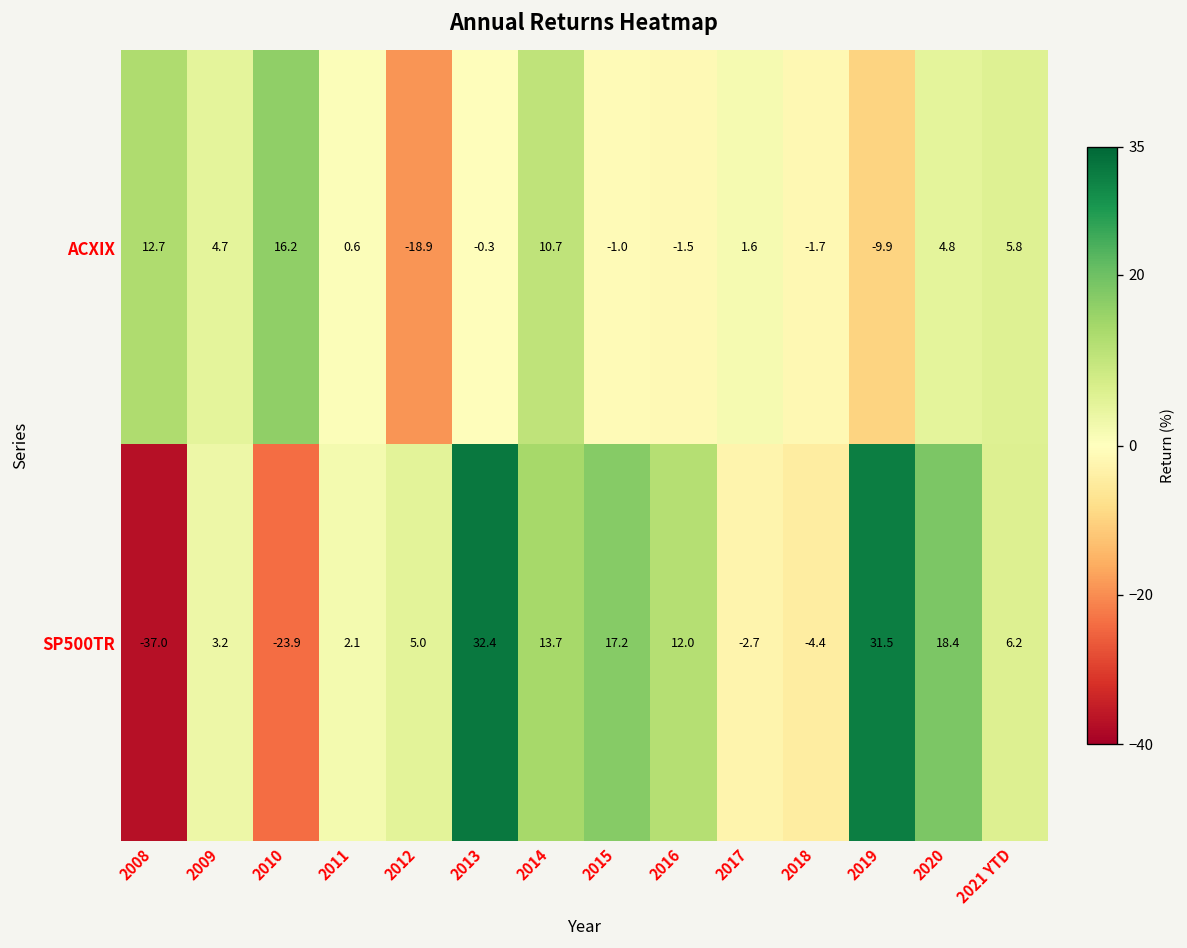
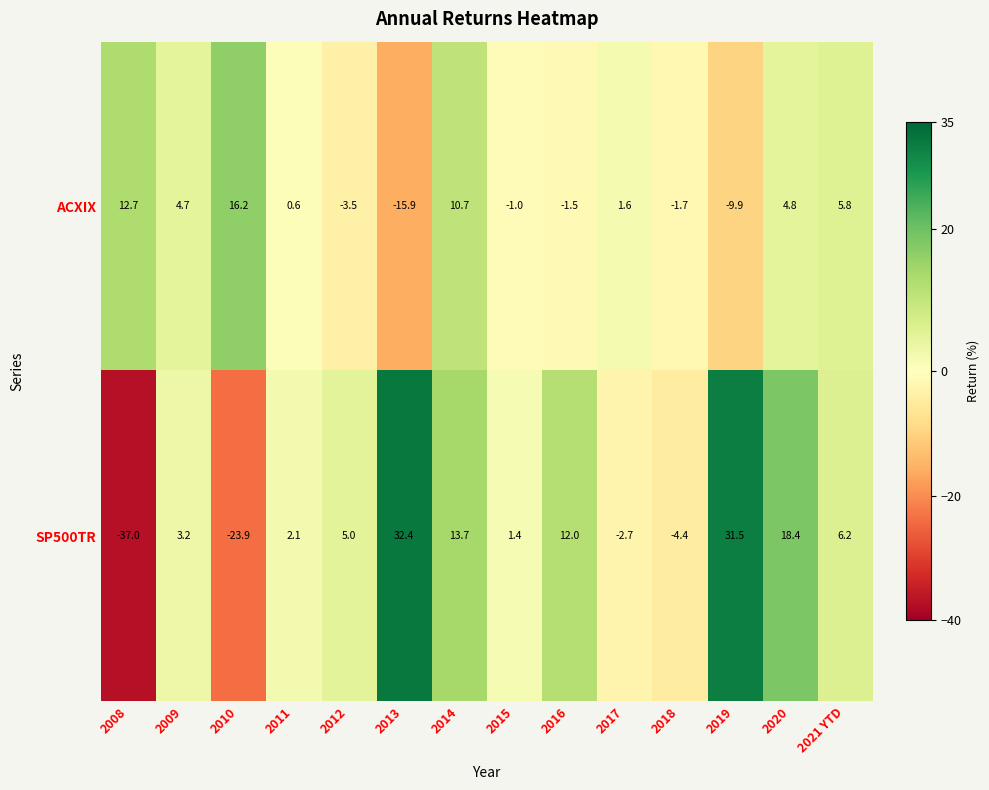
  {
    "ACXIX": {
      "2008": 12.7,
      "2009": 4.7,
      "2010": 16.2,
      "2011": 0.6,
-     "2012": -18.9,
-     "2013": -0.3,
+     "2012": -3.5,
+     "2013": -15.9,
      "2014": 10.7,
      "2015": -1.0,
      "2016": -1.5,
      "2017": 1.6,
      "2018": -1.7,
      "2019": -9.9,
      "2020": 4.8,
      "2021 YTD": 5.8
    },
    "SP500TR": {
      "2008": -37.0,
      "2009": 3.2,
      "2010": -23.9,
      "2011": 2.1,
      "2012": 5.0,
      "2013": 32.4,
      "2014": 13.7,
-     "2015": 17.2,
+     "2015": 1.4,
      "2016": 12.0,
      "2017": -2.7,
      "2018": -4.4,
      "2019": 31.5,
      "2020": 18.4,
      "2021 YTD": 6.2
    }
  }
